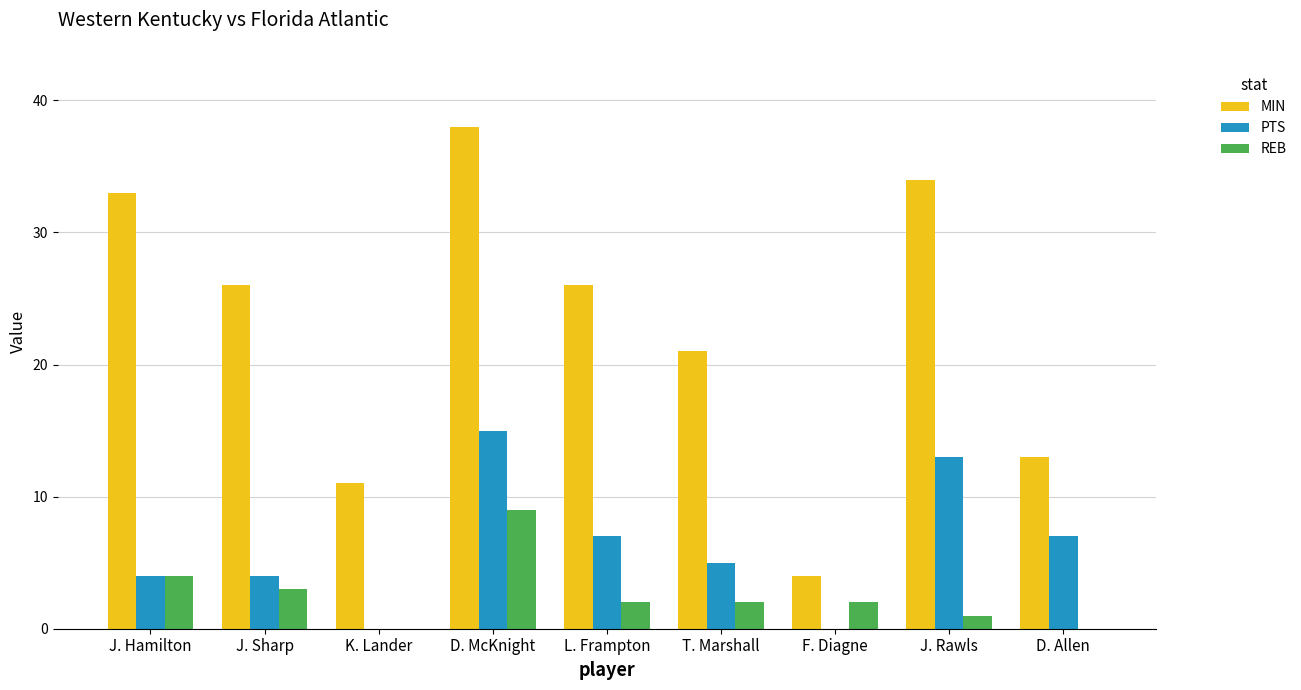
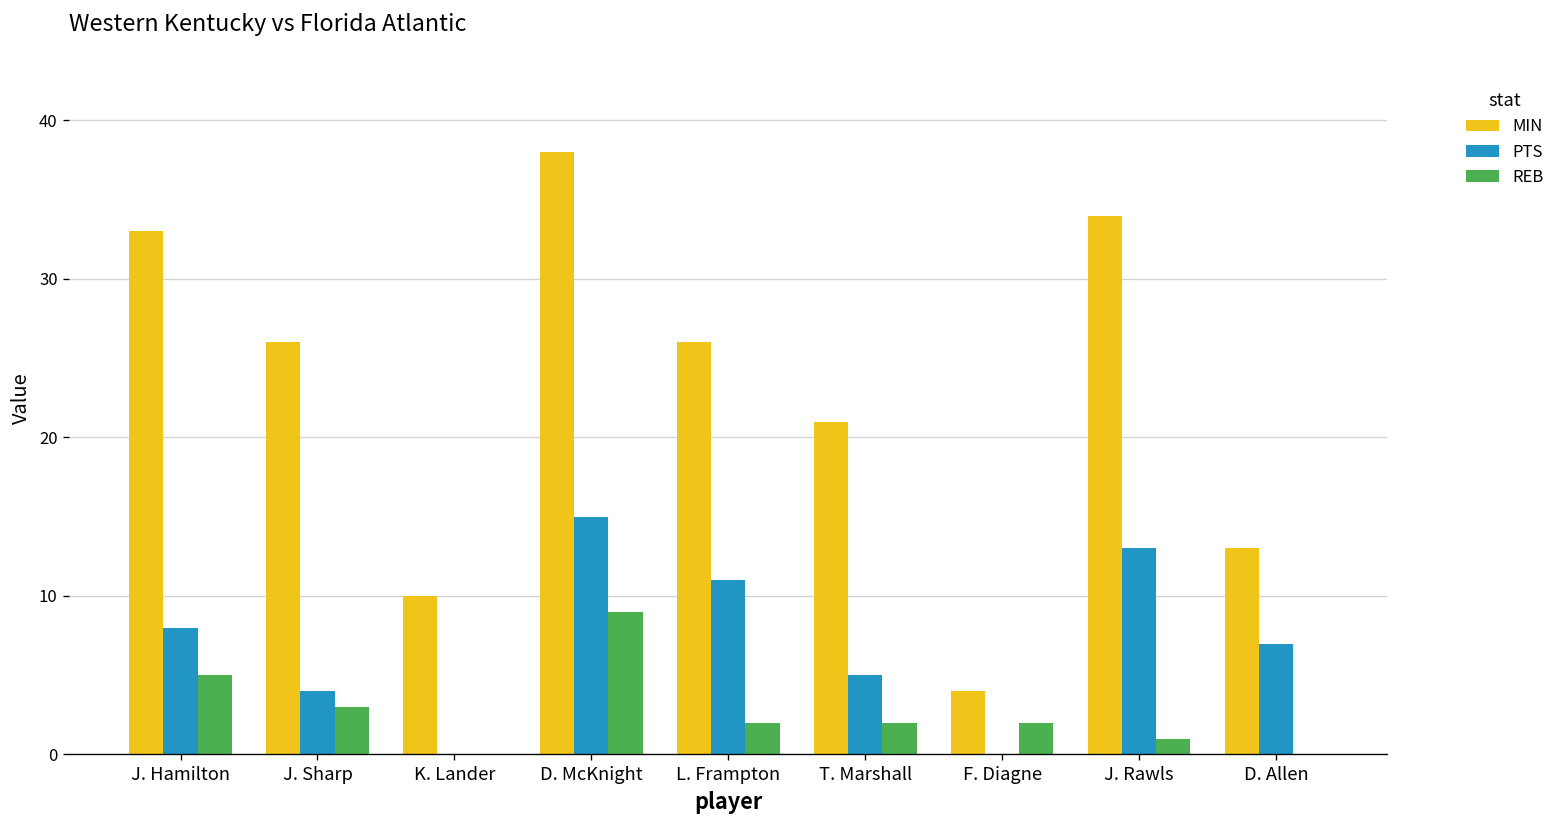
  {
    "MIN": {
      "J. Hamilton": 33,
      "J. Sharp": 26,
-     "K. Lander": 11,
+     "K. Lander": 10,
      "D. McKnight": 38,
      "L. Frampton": 26,
      "T. Marshall": 21,
      "F. Diagne": 4,
      "J. Rawls": 34,
      "D. Allen": 13
    },
    "PTS": {
-     "J. Hamilton": 4,
+     "J. Hamilton": 8,
      "J. Sharp": 4,
      "K. Lander": 0,
      "D. McKnight": 15,
-     "L. Frampton": 7,
+     "L. Frampton": 11,
      "T. Marshall": 5,
      "F. Diagne": 0,
      "J. Rawls": 13,
      "D. Allen": 7
    },
    "REB": {
-     "J. Hamilton": 4,
+     "J. Hamilton": 5,
      "J. Sharp": 3,
      "K. Lander": 0,
      "D. McKnight": 9,
      "L. Frampton": 2,
      "T. Marshall": 2,
      "F. Diagne": 2,
      "J. Rawls": 1,
      "D. Allen": 0
    }
  }
